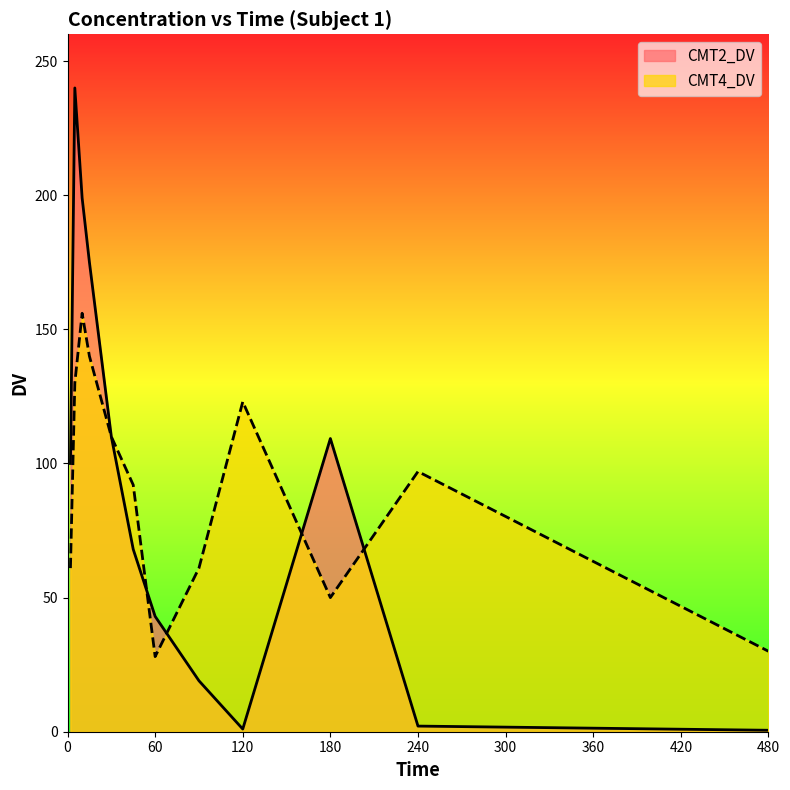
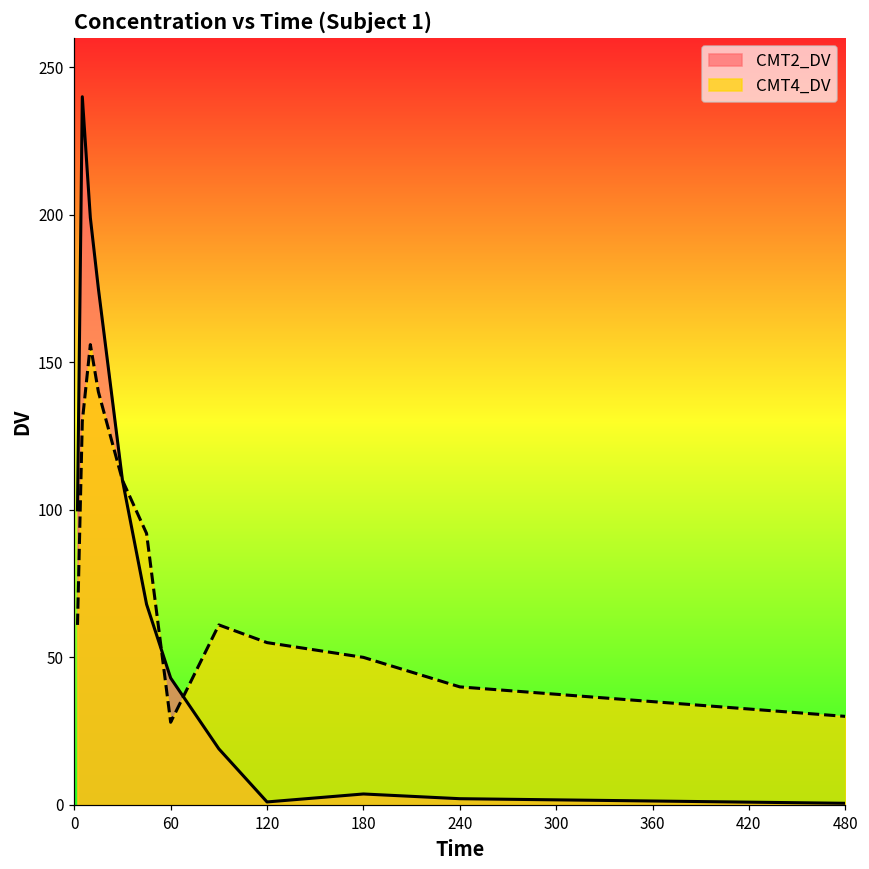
  {
    "CMT2_DV": {
      "60": 43,
      "120": 1,
-     "180": 109,
+     "180": 4,
      "240": 2,
      "480": 1
    },
    "CMT4_DV": {
      "60": 28,
-     "120": 123,
+     "120": 55,
      "180": 50,
-     "240": 97,
+     "240": 40,
      "480": 30
    }
  }
